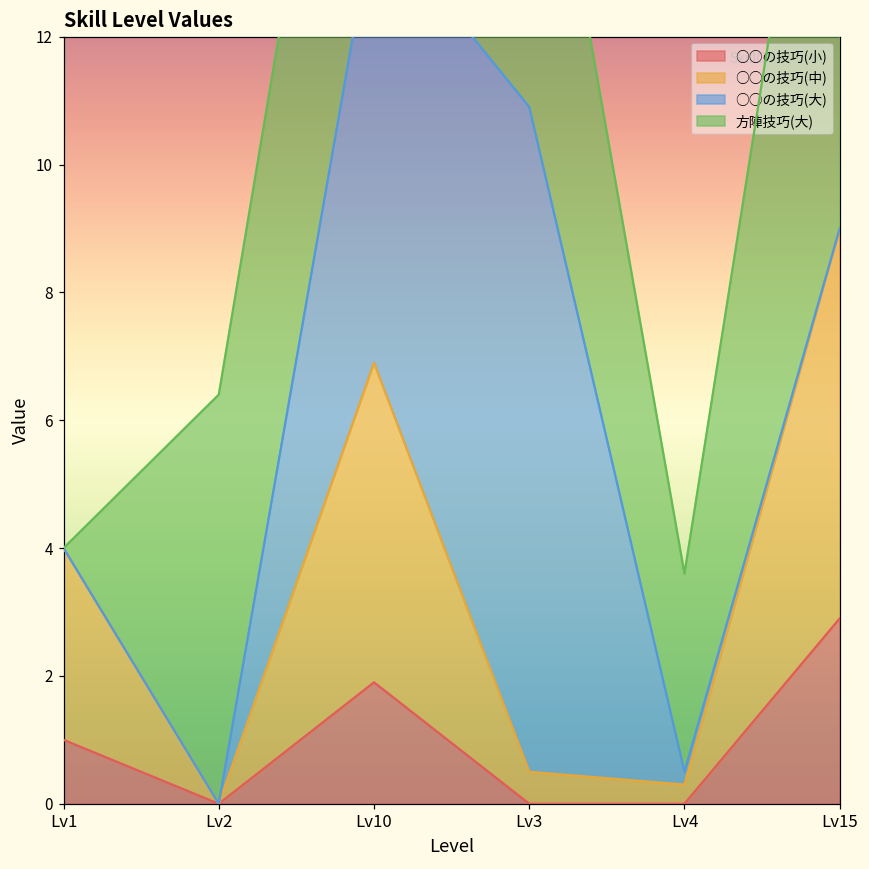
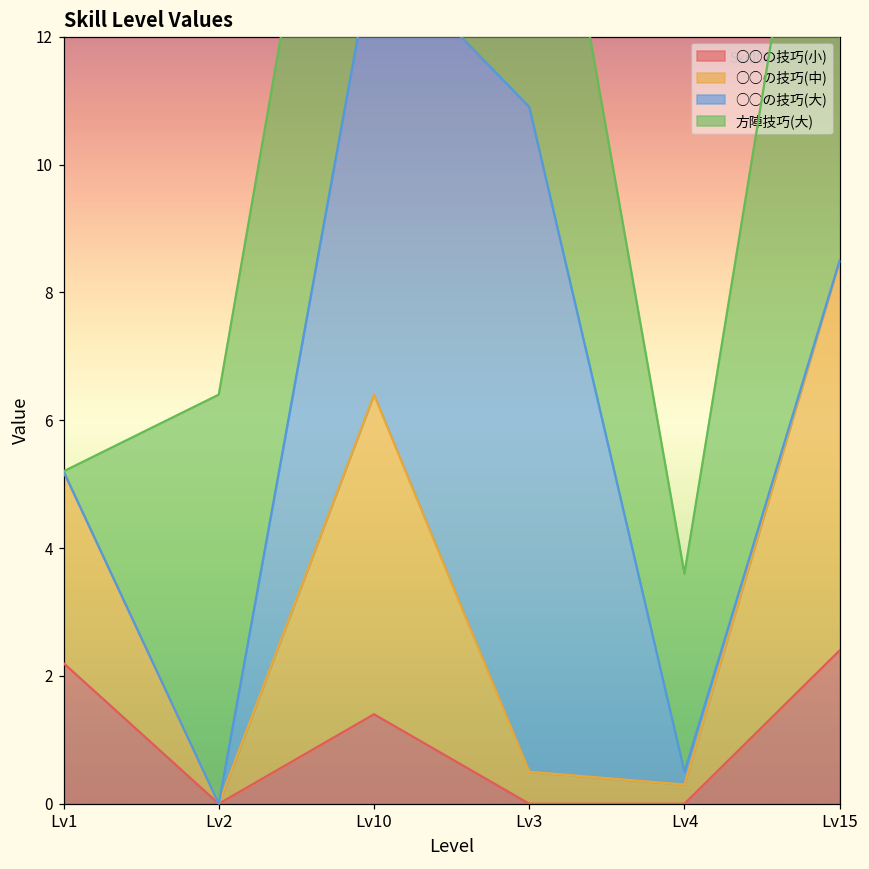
  {
    "○○の技巧(小)": {
-     "Lv1": 1.0,
-     "Lv10": 1.9,
+     "Lv1": 2.2,
+     "Lv10": 1.4,
      "Lv3": 0.0,
      "Lv4": 0.0,
-     "Lv15": 2.9
+     "Lv15": 2.4
    },
    "○○の技巧(中)": {
      "Lv10": 5.0,
      "Lv3": 0.5,
      "Lv4": 0.3
    },
    "○○の技巧(大)": {
      "Lv3": 10.4,
      "Lv4": 0.2
    },
    "方陣技巧(大)": {
      "Lv2": 6.4,
      "Lv4": 3.1
    }
  }
